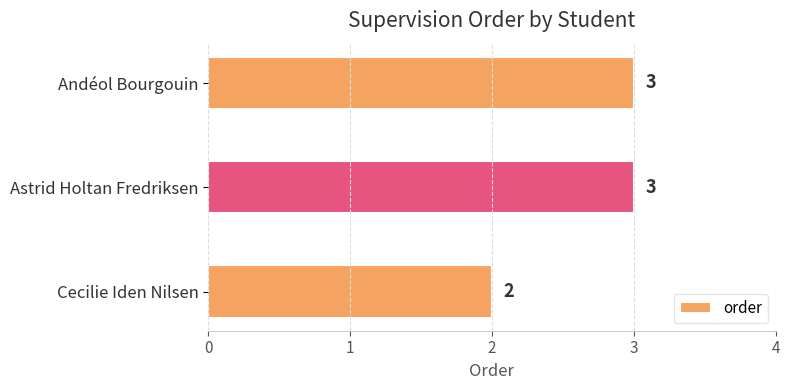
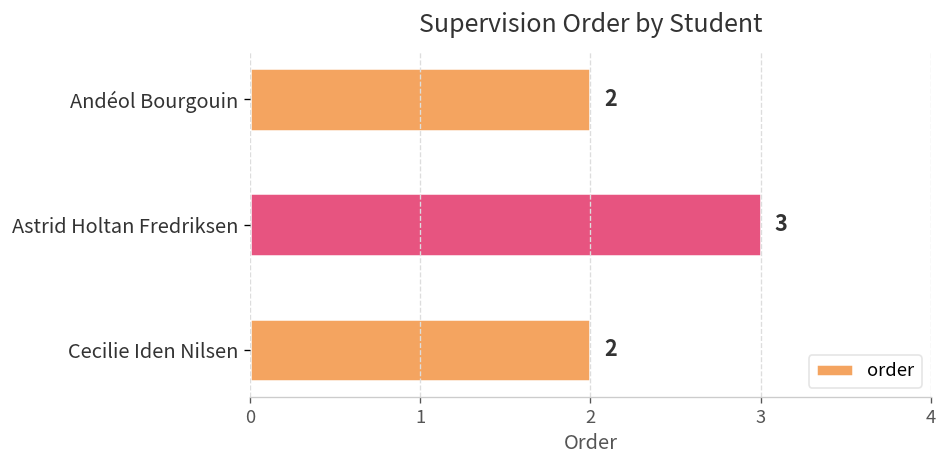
  {
-   "Andéol Bourgouin": 3,
+   "Andéol Bourgouin": 2,
    "Astrid Holtan Fredriksen": 3,
    "Cecilie Iden Nilsen": 2
  }
